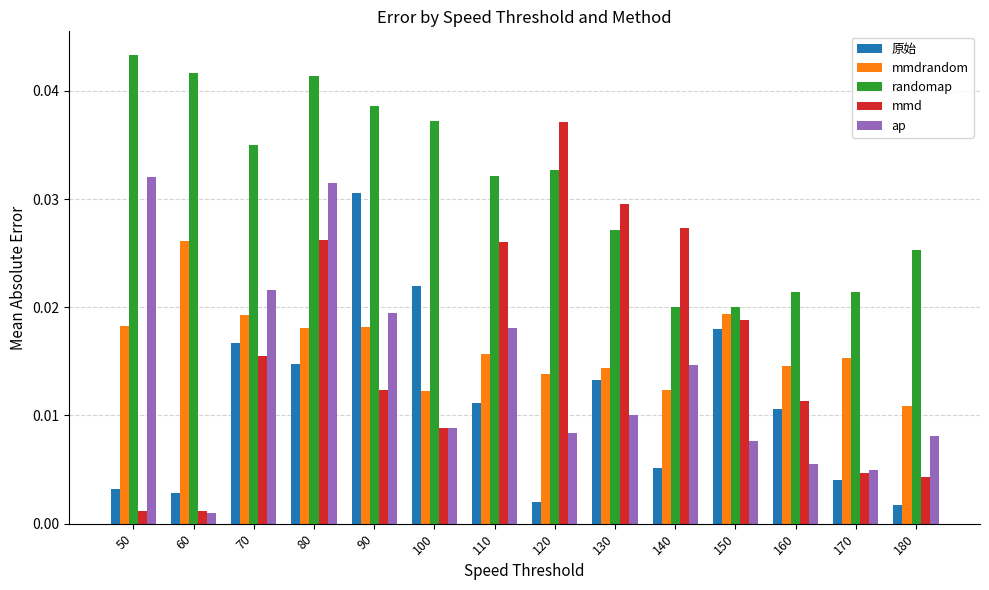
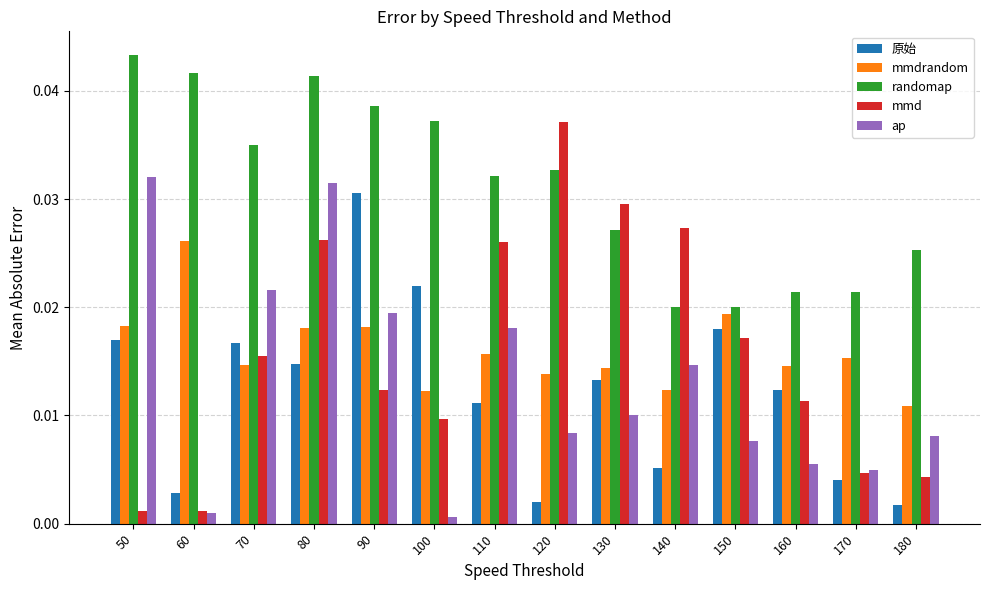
  {
    "原始": {
-     "50": 0.0032,
+     "50": 0.0170,
      "60": 0.0028,
      "70": 0.0167,
      "80": 0.0148,
      "90": 0.0305,
      "100": 0.0220,
      "110": 0.0111,
      "120": 0.0020,
      "130": 0.0133,
      "140": 0.0052,
      "150": 0.0180,
-     "160": 0.0106,
+     "160": 0.0124,
      "170": 0.0041,
      "180": 0.0018
    },
    "mmdrandom": {
      "50": 0.0183,
      "60": 0.0261,
-     "70": 0.0193,
+     "70": 0.0146,
      "80": 0.0181,
      "90": 0.0181,
      "100": 0.0123,
      "110": 0.0157,
      "120": 0.0138,
      "130": 0.0144,
      "140": 0.0123,
      "150": 0.0194,
      "160": 0.0146,
      "170": 0.0153,
      "180": 0.0109
    },
    "randomap": {
      "50": 0.0433,
      "60": 0.0417,
      "70": 0.0350,
      "80": 0.0414,
      "90": 0.0386,
      "100": 0.0372,
      "110": 0.0321,
      "120": 0.0327,
      "130": 0.0272,
      "140": 0.0200,
      "150": 0.0200,
      "160": 0.0214,
      "170": 0.0214,
      "180": 0.0253
    },
    "mmd": {
      "50": 0.0012,
      "60": 0.0012,
      "70": 0.0155,
      "80": 0.0262,
      "90": 0.0123,
-     "100": 0.0088,
+     "100": 0.0097,
      "110": 0.0261,
      "120": 0.0371,
      "130": 0.0296,
      "140": 0.0274,
-     "150": 0.0188,
+     "150": 0.0172,
      "160": 0.0113,
      "170": 0.0047,
      "180": 0.0044
    },
    "ap": {
      "50": 0.0320,
      "60": 0.0010,
      "70": 0.0216,
      "80": 0.0315,
      "90": 0.0194,
-     "100": 0.0088,
+     "100": 0.0006,
      "110": 0.0181,
      "120": 0.0083,
      "130": 0.0101,
      "140": 0.0146,
      "150": 0.0076,
      "160": 0.0055,
      "170": 0.0050,
      "180": 0.0081
    }
  }
